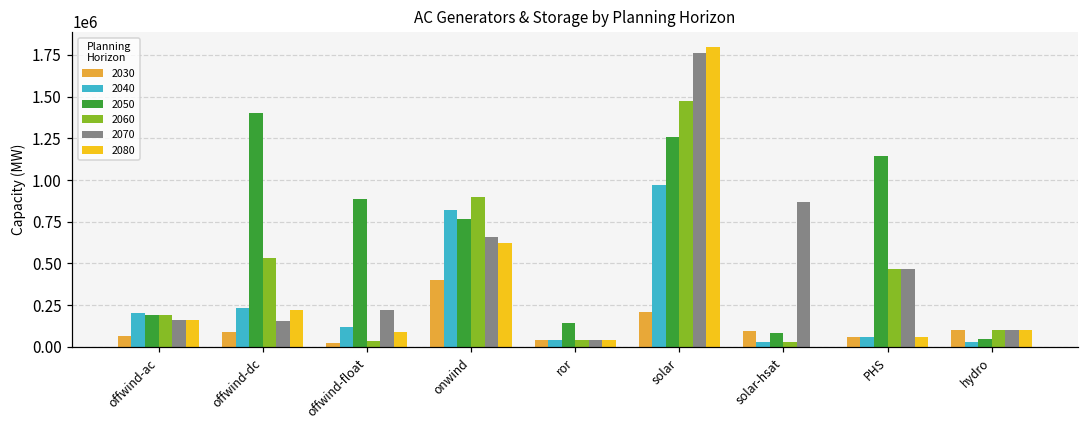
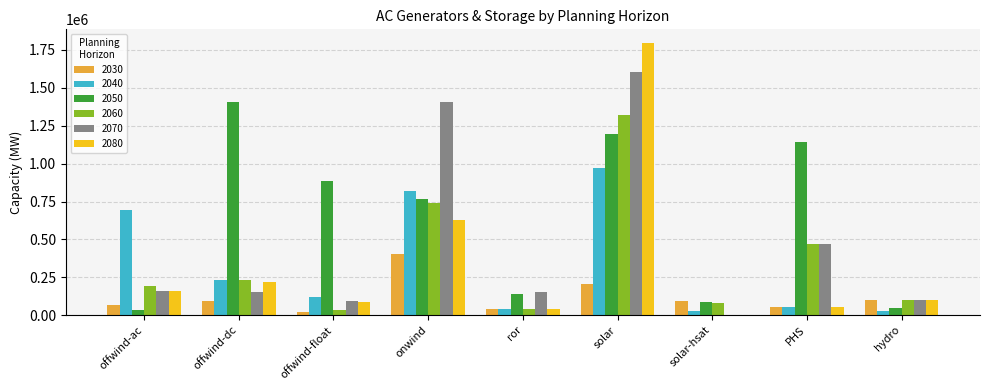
  {
    "2040": {
-     "offwind-ac": 200000,
+     "offwind-ac": 690000,
      "offwind-dc": 230000,
      "offwind-float": 120000,
      "onwind": 820000,
      "ror": 40000,
      "solar": 970000,
      "solar-hsat": 30000,
      "PHS": 60000,
      "hydro": 30000
    },
    "2050": {
-     "offwind-ac": 190000,
+     "offwind-ac": 30000,
      "offwind-dc": 1400000,
      "offwind-float": 890000,
      "onwind": 770000,
      "ror": 140000,
-     "solar": 1260000,
+     "solar": 1190000,
      "solar-hsat": 80000,
      "PHS": 1140000,
      "hydro": 50000
    },
    "2060": {
      "offwind-ac": 190000,
-     "offwind-dc": 530000,
+     "offwind-dc": 230000,
      "offwind-float": 40000,
-     "onwind": 900000,
+     "onwind": 740000,
      "ror": 40000,
-     "solar": 1470000,
-     "solar-hsat": 30000,
+     "solar": 1320000,
+     "solar-hsat": 80000,
      "PHS": 470000,
      "hydro": 100000
    },
    "2070": {
      "offwind-ac": 160000,
      "offwind-dc": 150000,
-     "offwind-float": 220000,
-     "onwind": 660000,
-     "ror": 40000,
-     "solar": 1760000,
-     "solar-hsat": 870000,
+     "offwind-float": 90000,
+     "onwind": 1410000,
+     "ror": 160000,
+     "solar": 1610000,
+     "solar-hsat": 0,
      "PHS": 470000,
      "hydro": 100000
    }
  }
